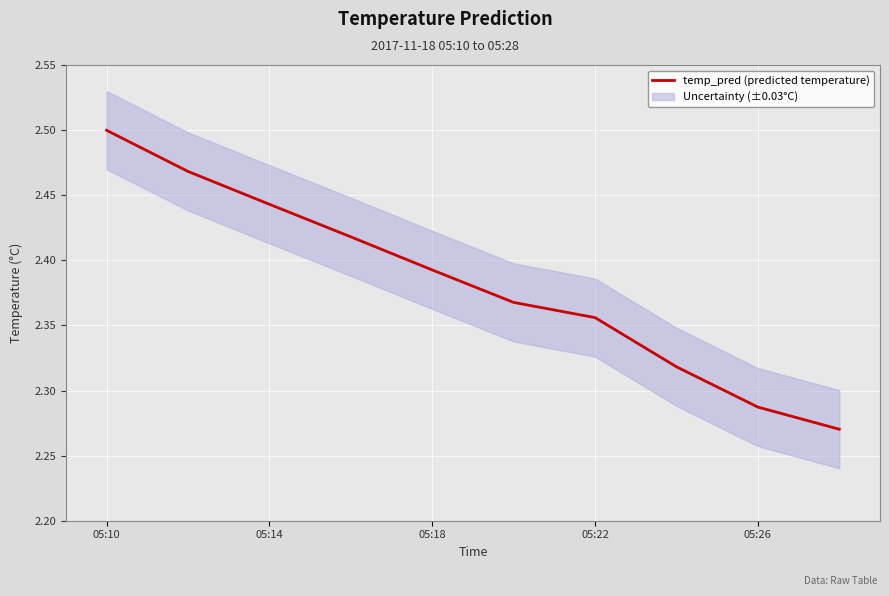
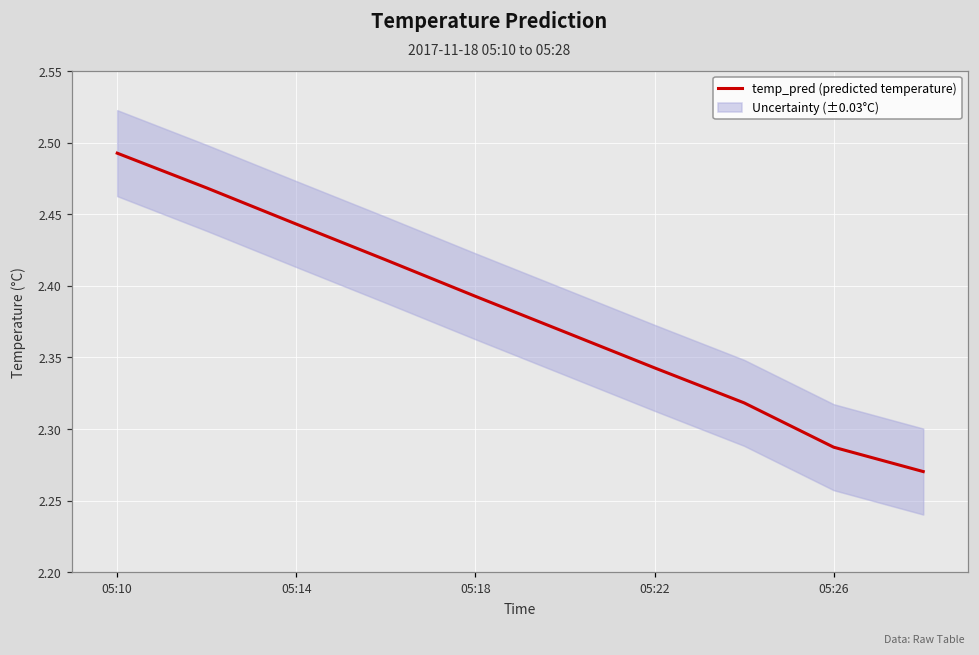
  {
    "temp_pred (predicted temperature)": {
-     "05:10": 2.500,
+     "05:10": 2.493,
      "05:14": 2.443,
      "05:18": 2.393,
-     "05:22": 2.356,
+     "05:22": 2.343,
      "05:26": 2.287
    }
  }
